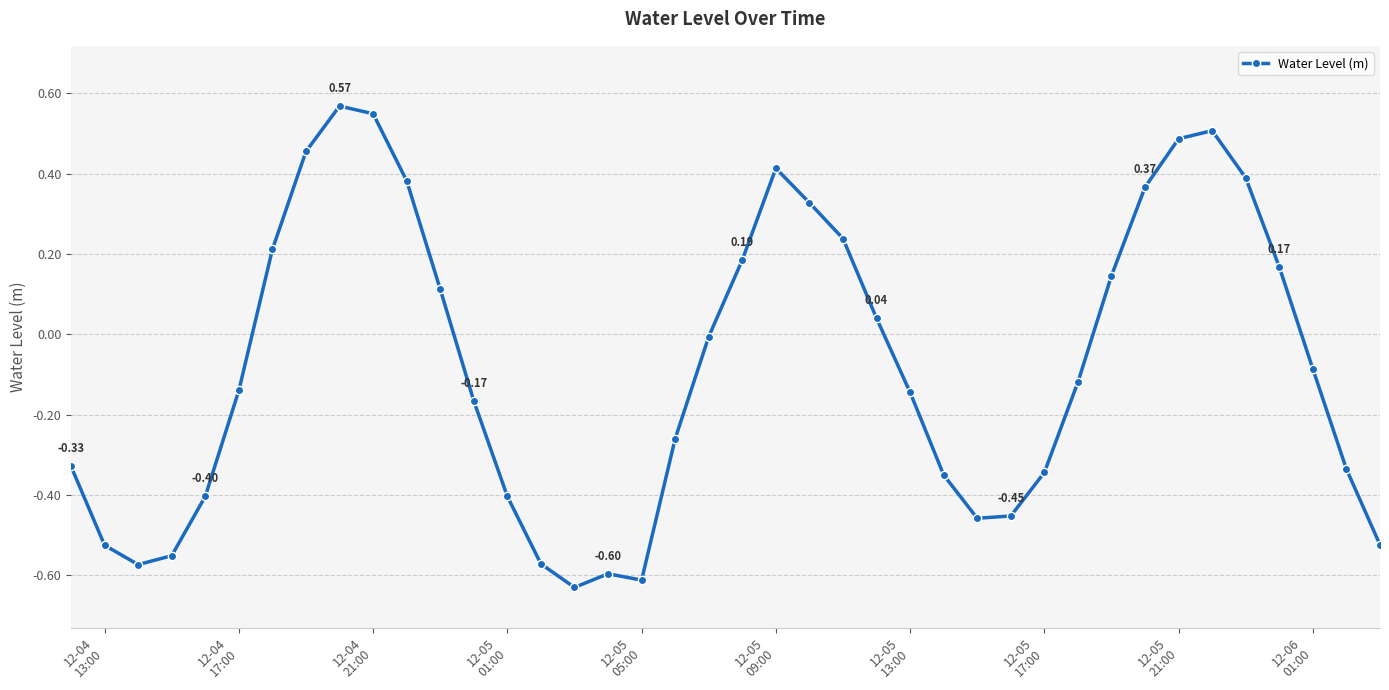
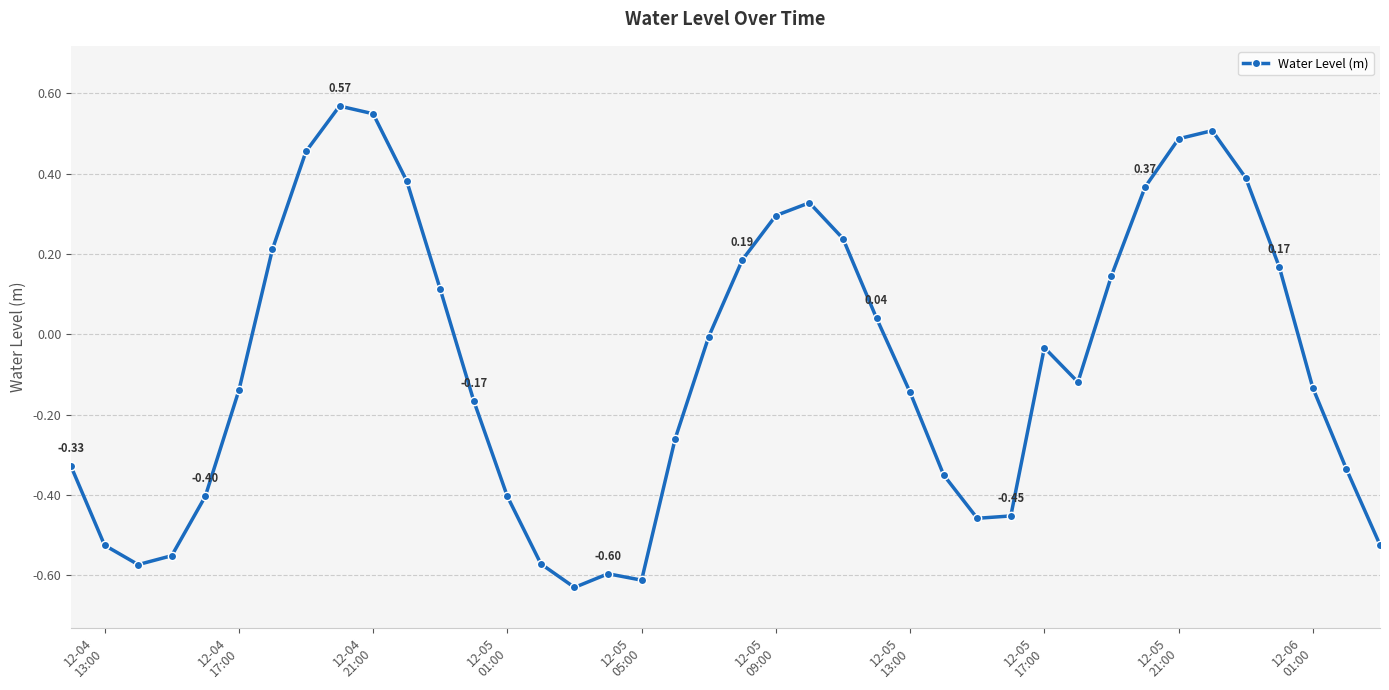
  {
    "12-04 13:00": -0.53,
    "12-04 17:00": -0.14,
    "12-04 21:00": 0.55,
    "12-05 01:00": -0.40,
    "12-05 05:00": -0.61,
-   "12-05 09:00": 0.41,
+   "12-05 09:00": 0.30,
    "12-05 13:00": -0.14,
-   "12-05 17:00": -0.34,
+   "12-05 17:00": -0.03,
    "12-05 21:00": 0.49,
-   "12-06 01:00": -0.09
+   "12-06 01:00": -0.13
  }
